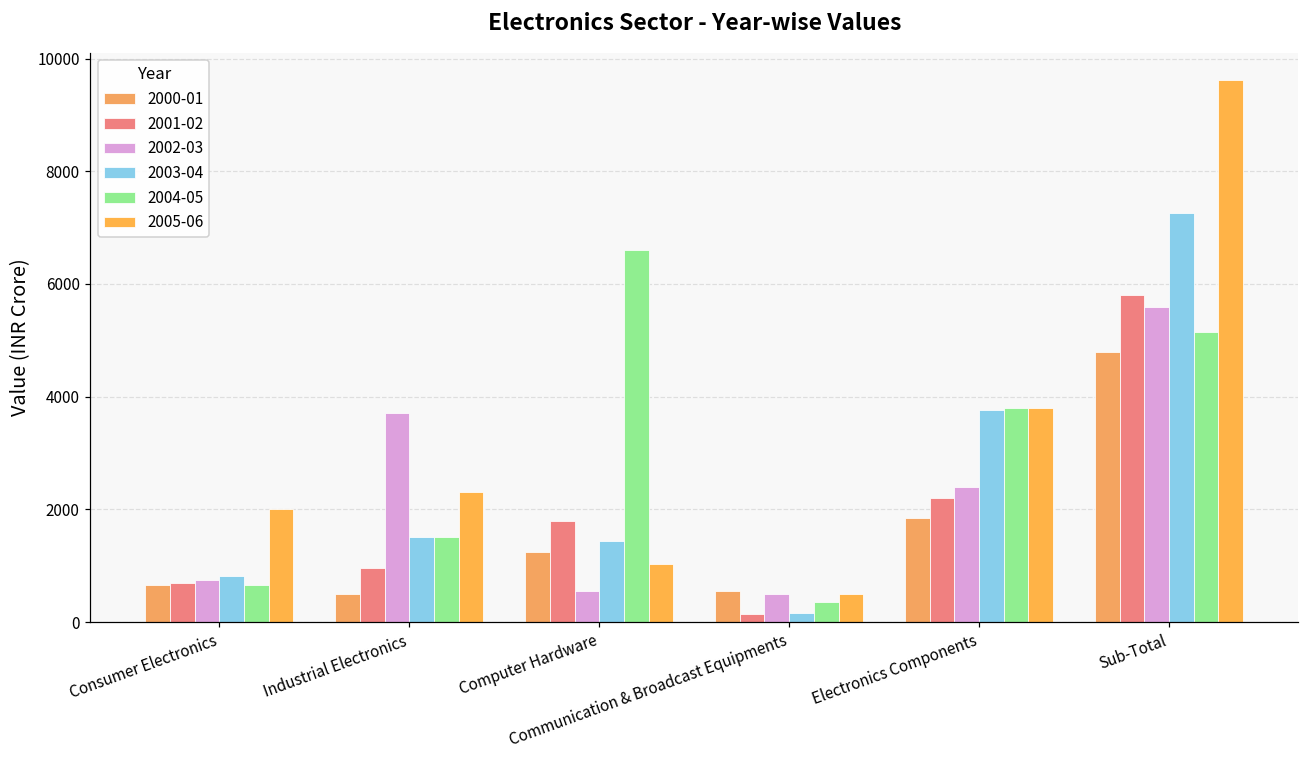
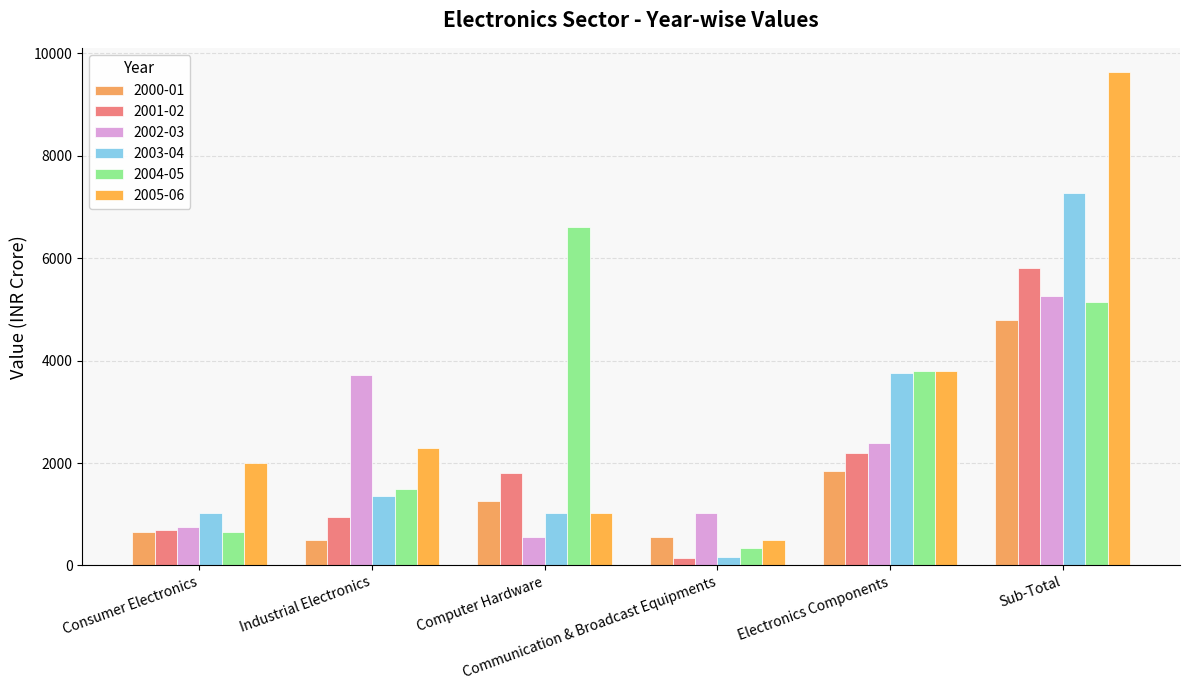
  {
    "2002-03": {
      "Consumer Electronics": 800,
      "Industrial Electronics": 3700,
      "Computer Hardware": 600,
-     "Communication & Broadcast Equipments": 500,
+     "Communication & Broadcast Equipments": 1000,
      "Electronics Components": 2400,
-     "Sub-Total": 5600
+     "Sub-Total": 5300
    },
    "2003-04": {
-     "Consumer Electronics": 800,
-     "Industrial Electronics": 1500,
-     "Computer Hardware": 1400,
+     "Consumer Electronics": 1000,
+     "Industrial Electronics": 1300,
+     "Computer Hardware": 1000,
      "Communication & Broadcast Equipments": 200,
      "Electronics Components": 3800,
      "Sub-Total": 7300
    },
    "2004-05": {
      "Consumer Electronics": 700,
      "Industrial Electronics": 1500,
      "Computer Hardware": 6600,
      "Communication & Broadcast Equipments": 400,
      "Electronics Components": 3800,
      "Sub-Total": 5200
    }
  }
